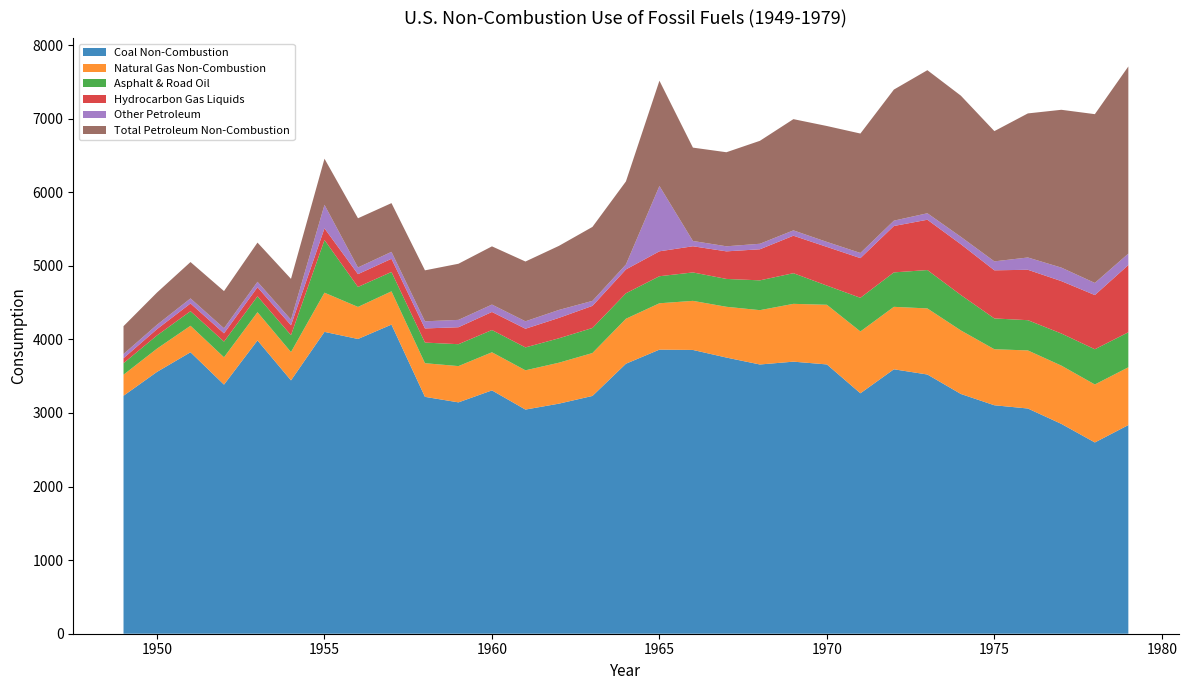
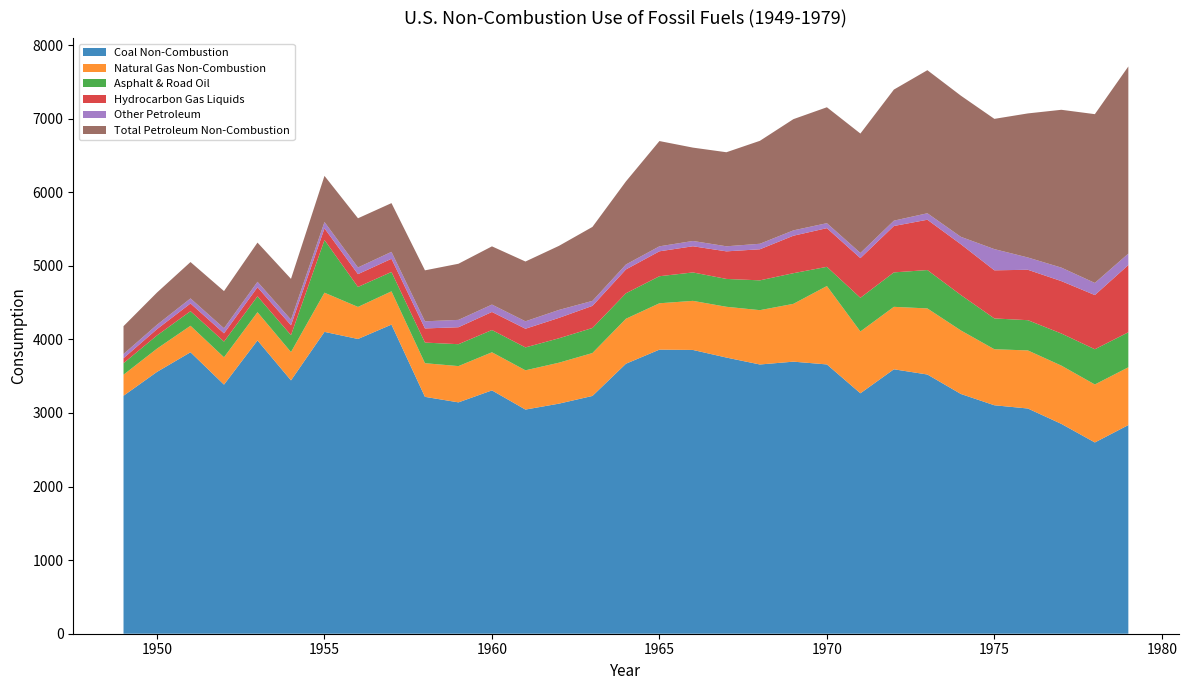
  {
    "Coal Non-Combustion": {
      "1950": 3600,
      "1955": 4100,
      "1960": 3300,
      "1965": 3900,
      "1970": 3700,
      "1975": 3100
    },
    "Natural Gas Non-Combustion": {
      "1950": 300,
      "1955": 500,
      "1960": 500,
      "1965": 600,
-     "1970": 800,
+     "1970": 1100,
      "1975": 800
    },
    "Asphalt & Road Oil": {
      "1950": 200,
      "1955": 700,
      "1960": 300,
      "1965": 400,
      "1970": 300,
      "1975": 400
    },
    "Hydrocarbon Gas Liquids": {
      "1950": 100,
      "1955": 200,
      "1960": 200,
      "1965": 300,
      "1970": 500,
      "1975": 700
    },
    "Other Petroleum": {
      "1950": 100,
-     "1955": 300,
+     "1955": 100,
      "1960": 100,
-     "1965": 900,
+     "1965": 100,
      "1970": 100,
-     "1975": 100
+     "1975": 300
    },
    "Total Petroleum Non-Combustion": {
      "1950": 400,
      "1955": 600,
      "1960": 800,
      "1965": 1400,
      "1970": 1600,
      "1975": 1800
    }
  }
